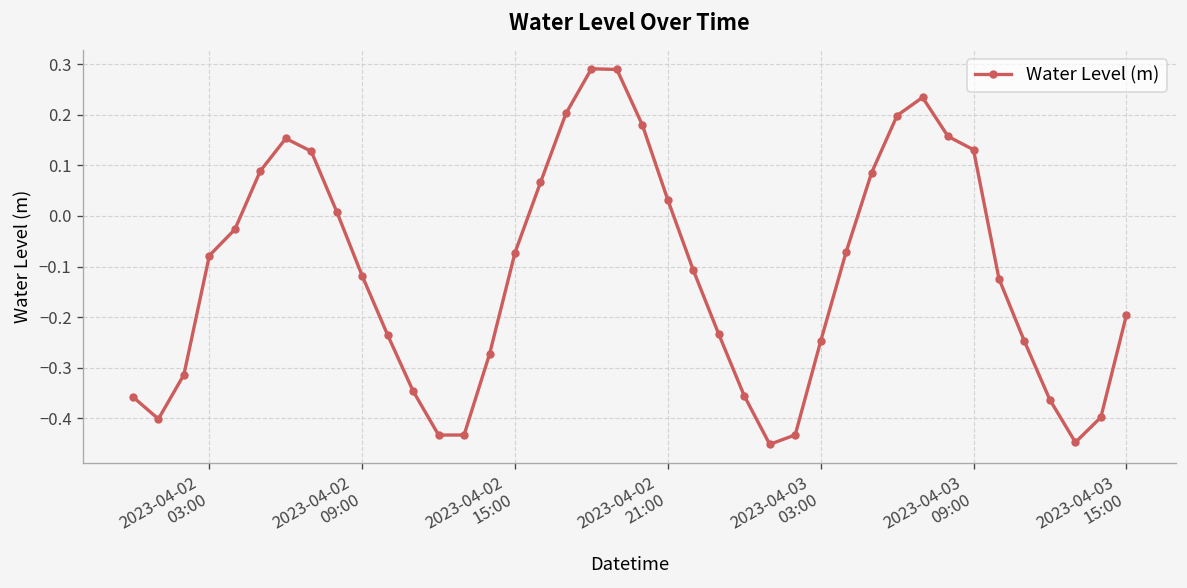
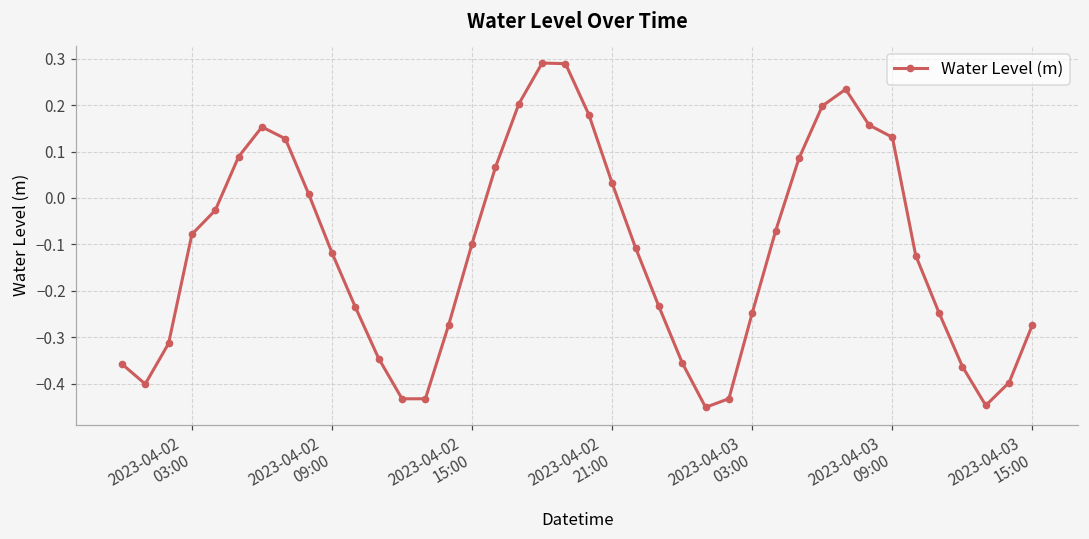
  {
    "2023-04-02 03:00": -0.08,
    "2023-04-02 09:00": -0.12,
-   "2023-04-02 15:00": -0.07,
+   "2023-04-02 15:00": -0.10,
    "2023-04-02 21:00": 0.03,
    "2023-04-03 03:00": -0.25,
    "2023-04-03 09:00": 0.13,
-   "2023-04-03 15:00": -0.20
+   "2023-04-03 15:00": -0.27
  }
